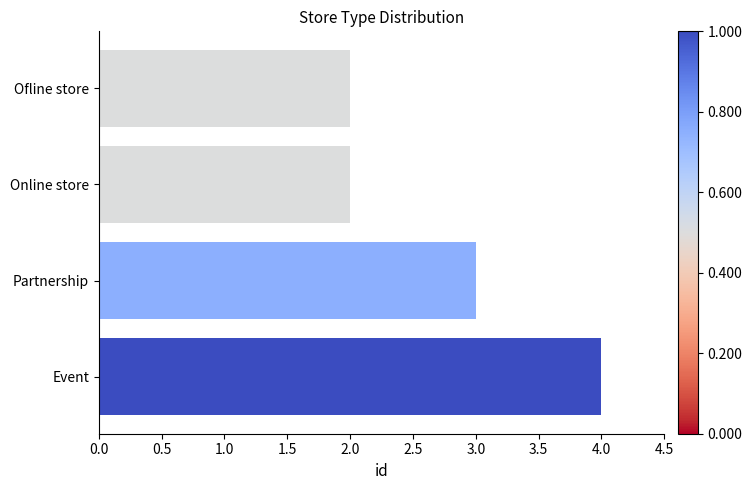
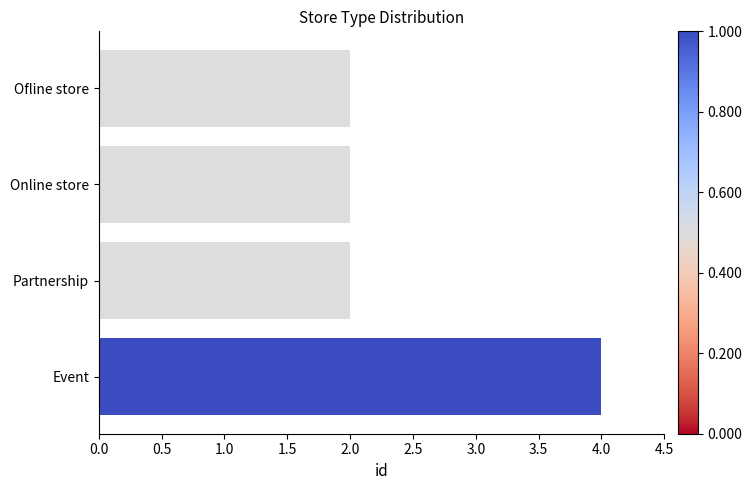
  {
    "Ofline store": 2,
    "Online store": 2,
-   "Partnership": 3,
+   "Partnership": 2,
    "Event": 4
  }
